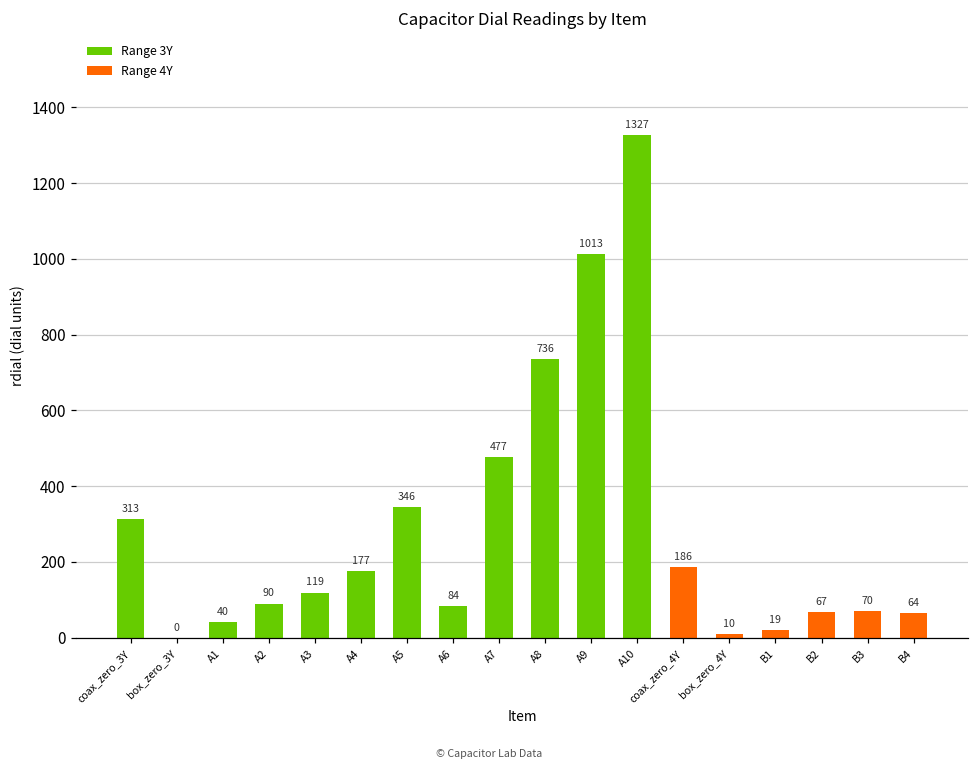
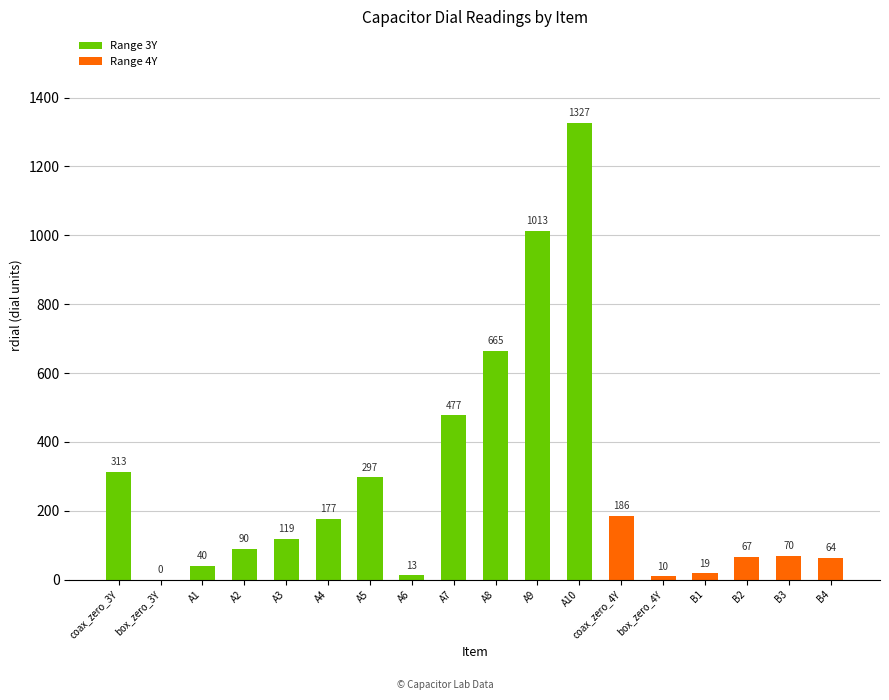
  {
    "coax_zero_3Y": 313,
    "box_zero_3Y": 0,
    "A1": 40,
    "A2": 90,
    "A3": 119,
    "A4": 177,
-   "A5": 346,
-   "A6": 84,
+   "A5": 297,
+   "A6": 13,
    "A7": 477,
-   "A8": 736,
+   "A8": 665,
    "A9": 1013,
    "A10": 1327,
    "coax_zero_4Y": 186,
    "box_zero_4Y": 10,
    "B1": 19,
    "B2": 67,
    "B3": 70,
    "B4": 64
  }
